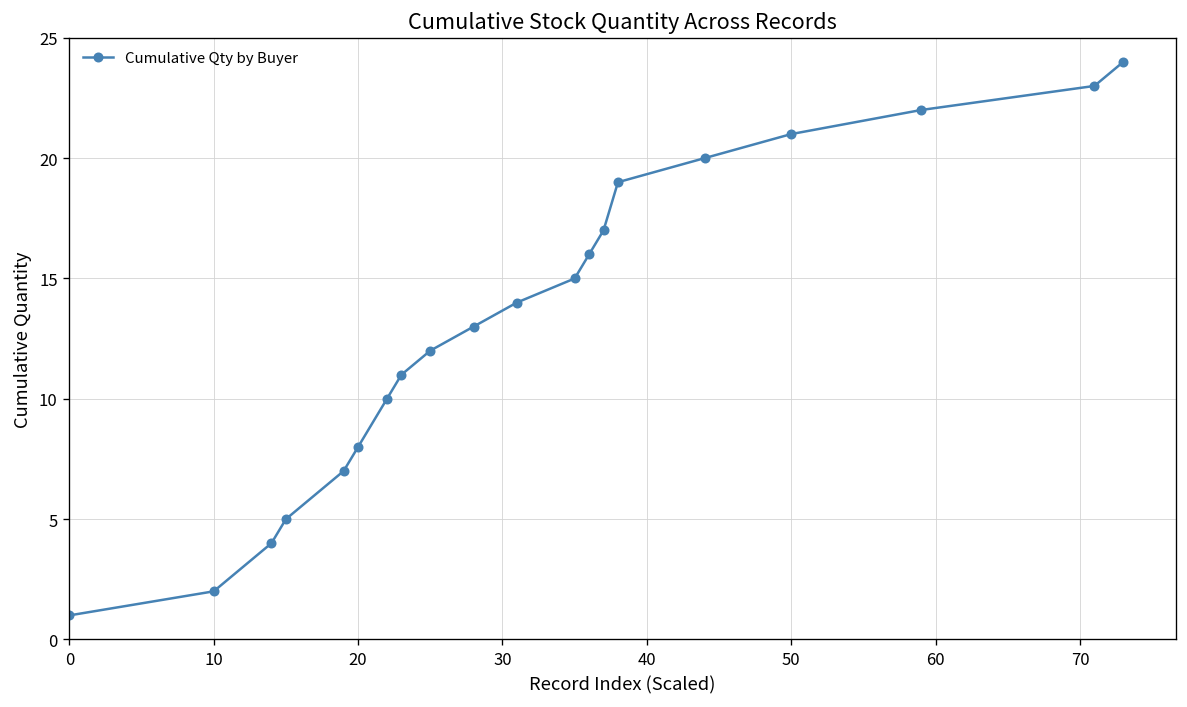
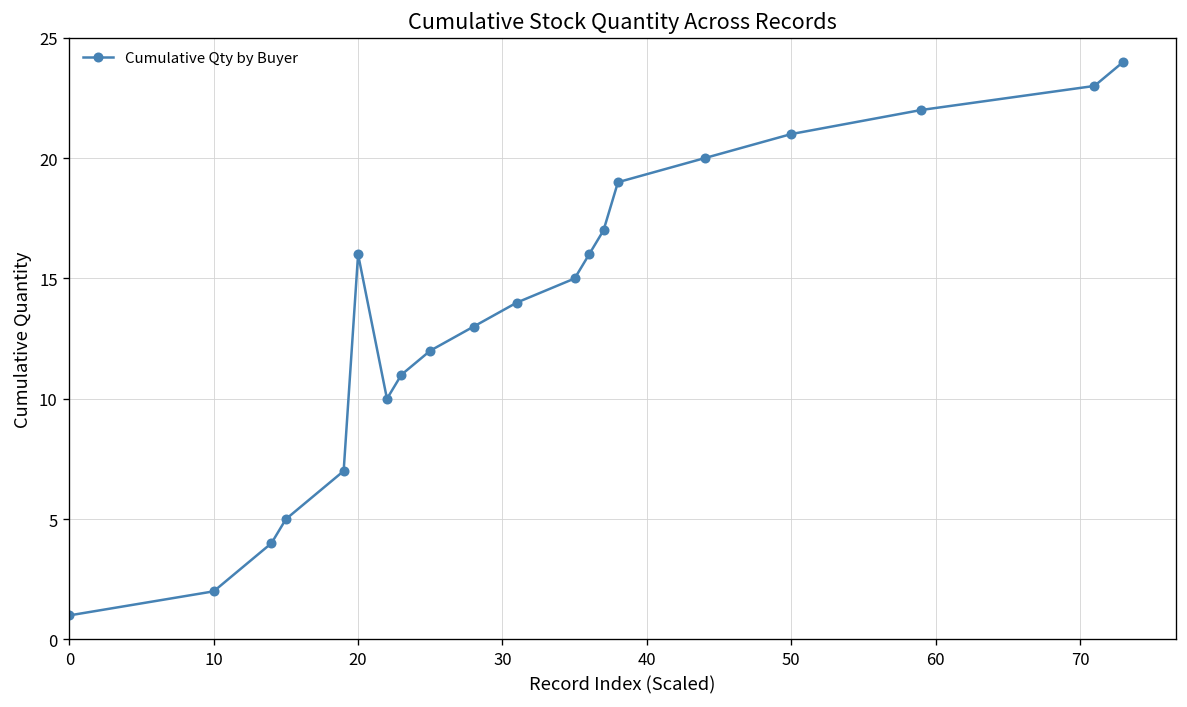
  {
    "0": 1,
    "10": 2,
-   "20": 8,
+   "20": 16,
    "50": 21
  }
